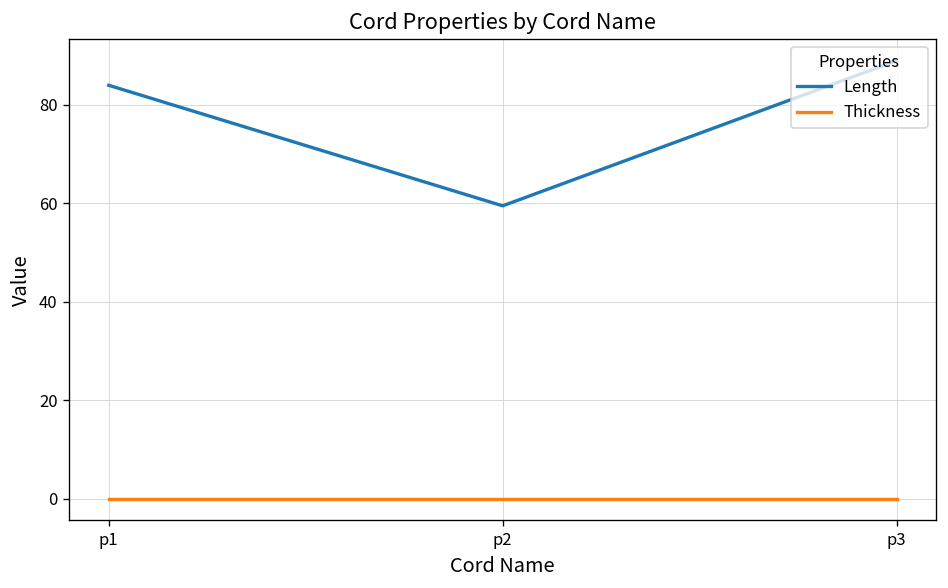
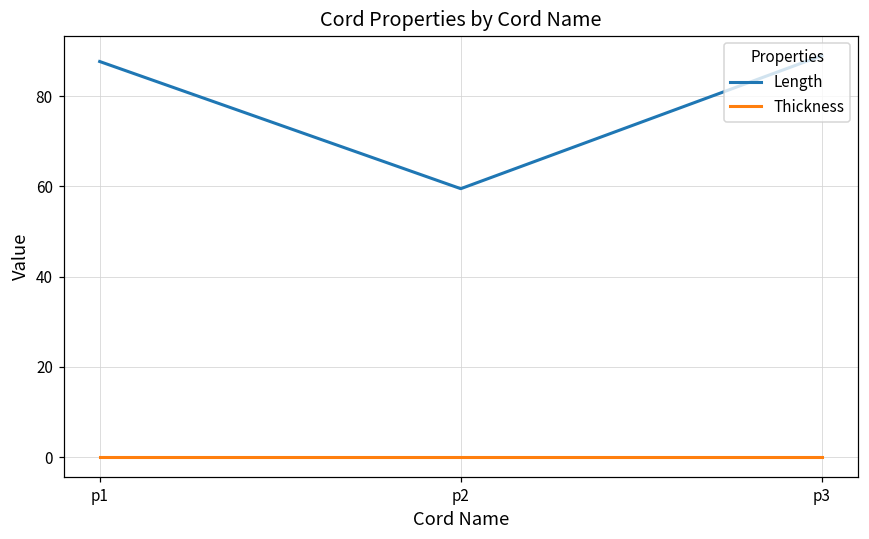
  {
    "Length": {
-     "p1": 84,
+     "p1": 88,
      "p2": 60
    },
    "Thickness": {
      "p1": 0,
      "p2": 0,
      "p3": 0
    }
  }
